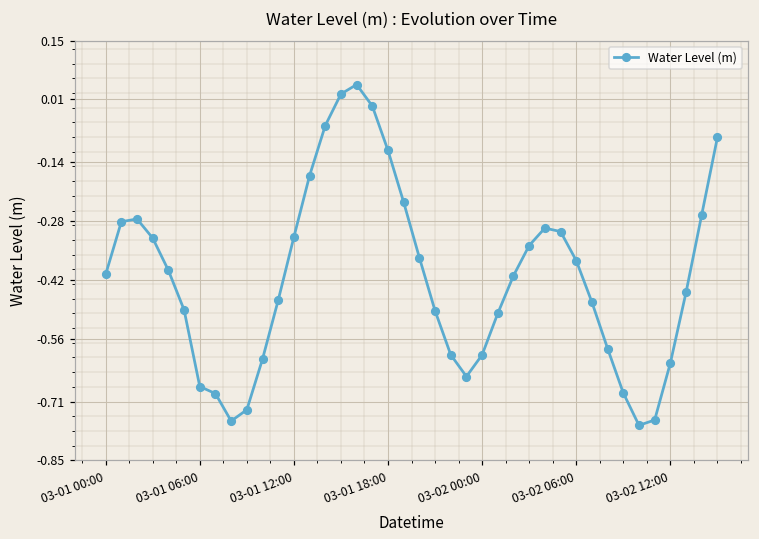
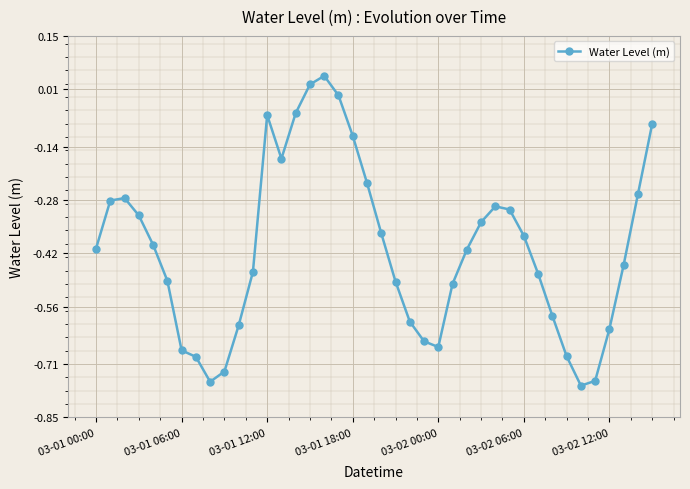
  {
    "03-01 00:00": -0.41,
    "03-01 06:00": -0.67,
-   "03-01 12:00": -0.32,
+   "03-01 12:00": -0.06,
    "03-01 18:00": -0.11,
-   "03-02 00:00": -0.60,
+   "03-02 00:00": -0.67,
    "03-02 06:00": -0.37,
    "03-02 12:00": -0.62
  }
